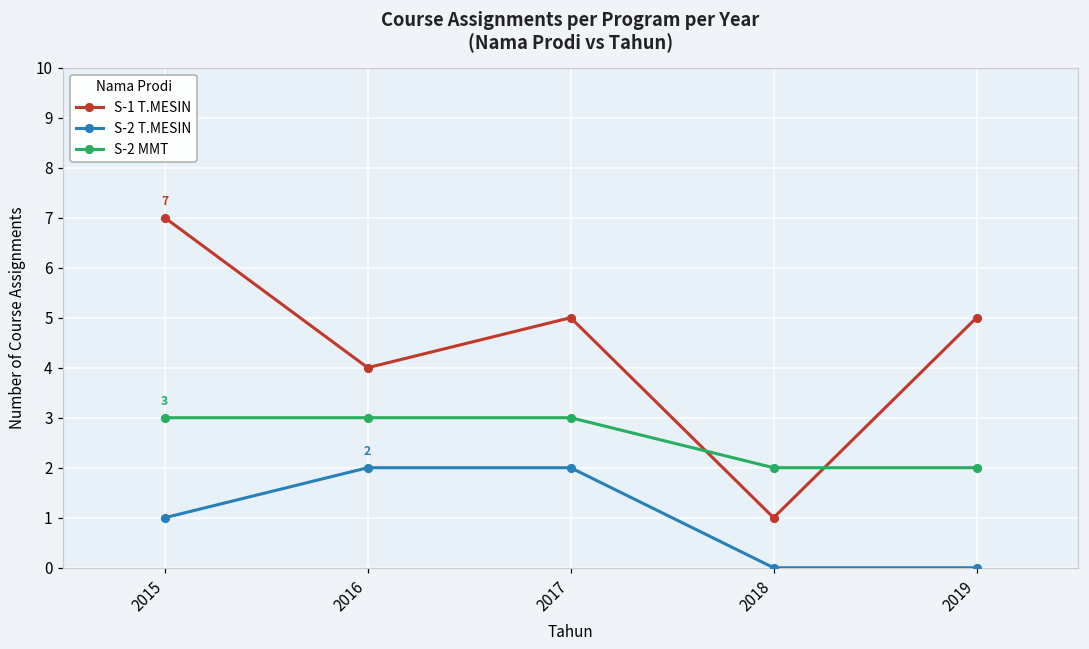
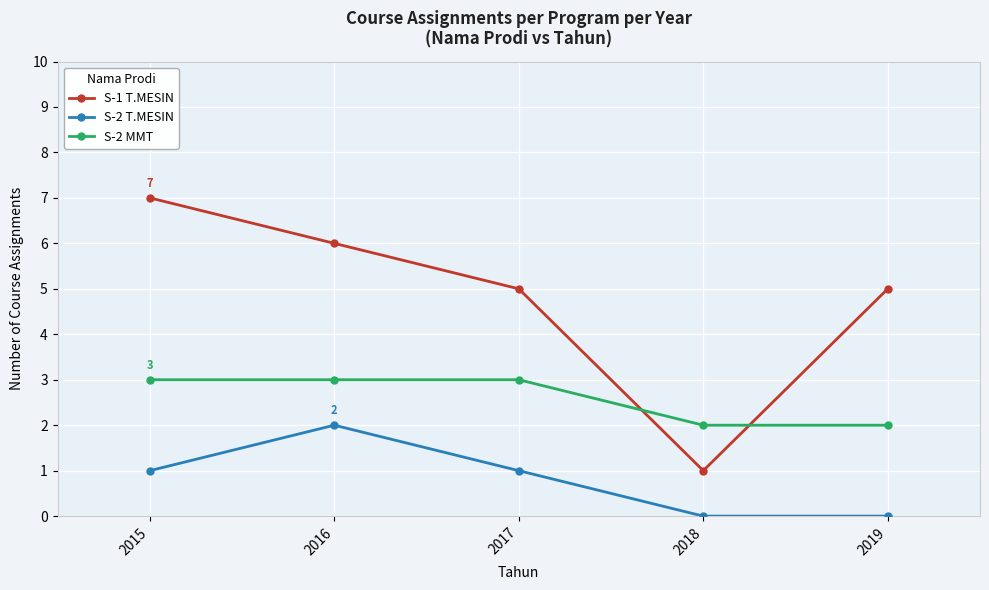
  {
    "S-1 T.MESIN": {
-     "2016": 4,
+     "2016": 6,
      "2017": 5,
      "2018": 1,
      "2019": 5
    },
    "S-2 T.MESIN": {
      "2015": 1,
-     "2017": 2,
+     "2017": 1,
      "2018": 0,
      "2019": 0
    },
    "S-2 MMT": {
      "2015": 3
    }
  }
